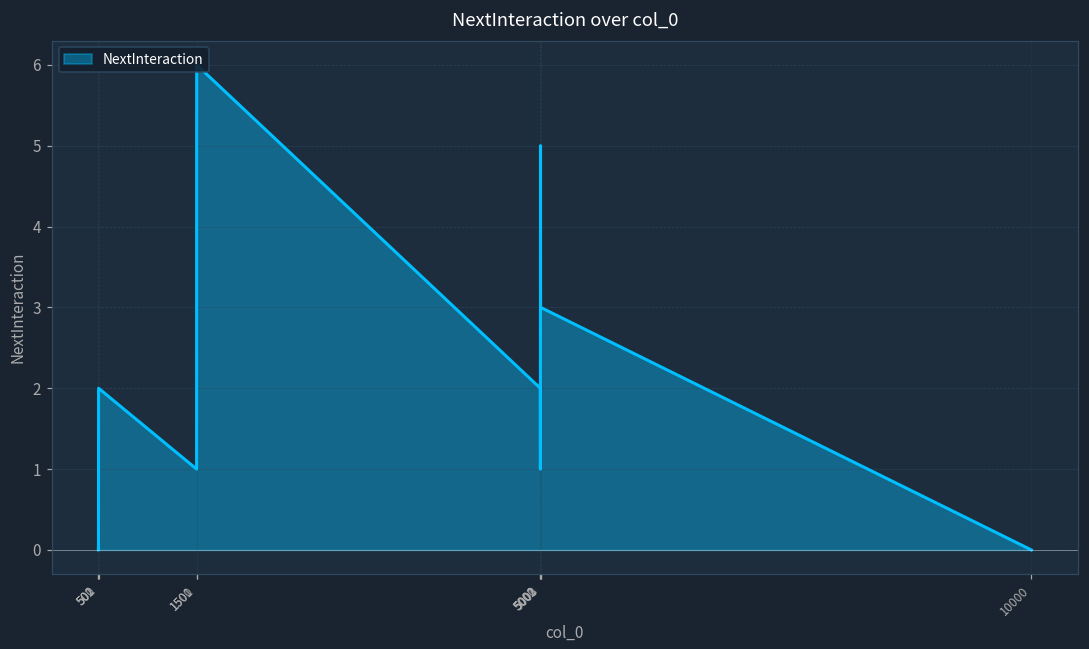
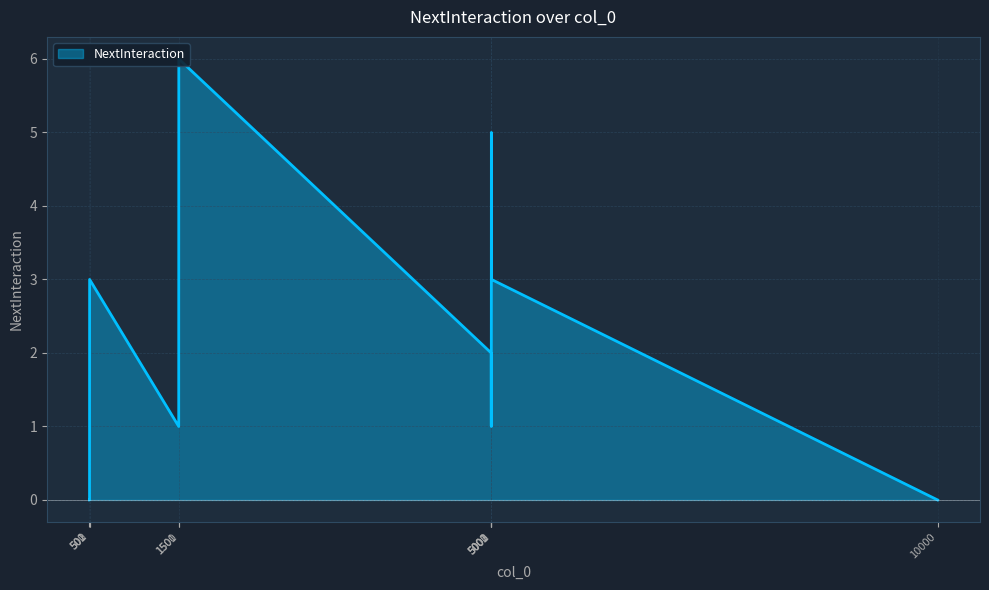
  {
    "500": 0,
    "501": 0,
-   "502": 2,
+   "502": 3,
    "1500": 1,
    "5000": 2,
    "5001": 1,
    "5002": 5,
    "5003": 3,
    "10000": 0
  }
